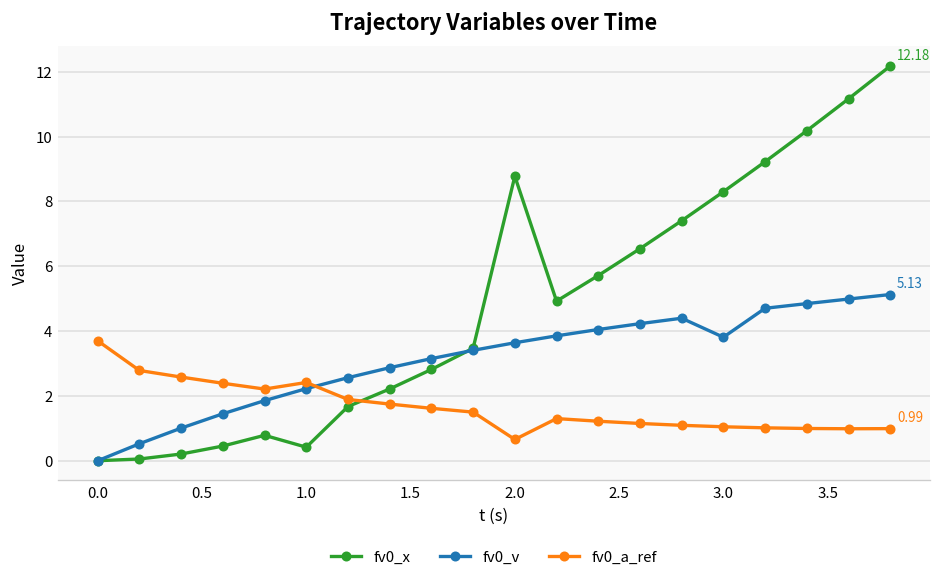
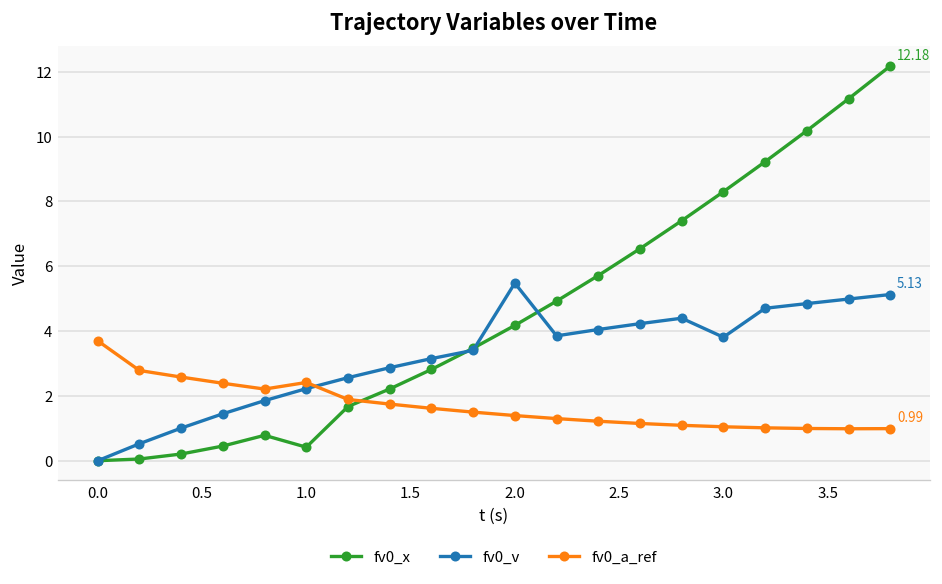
  {
    "fv0_x": {
      "1.0": 0.4,
-     "2.0": 8.8,
+     "2.0": 4.2,
      "3.0": 8.3
    },
    "fv0_v": {
      "1.0": 2.2,
-     "2.0": 3.6,
+     "2.0": 5.5,
      "3.0": 3.8
    },
    "fv0_a_ref": {
      "0.0": 3.7,
      "1.0": 2.4,
-     "2.0": 0.7,
+     "2.0": 1.4,
      "3.0": 1.0
    }
  }
